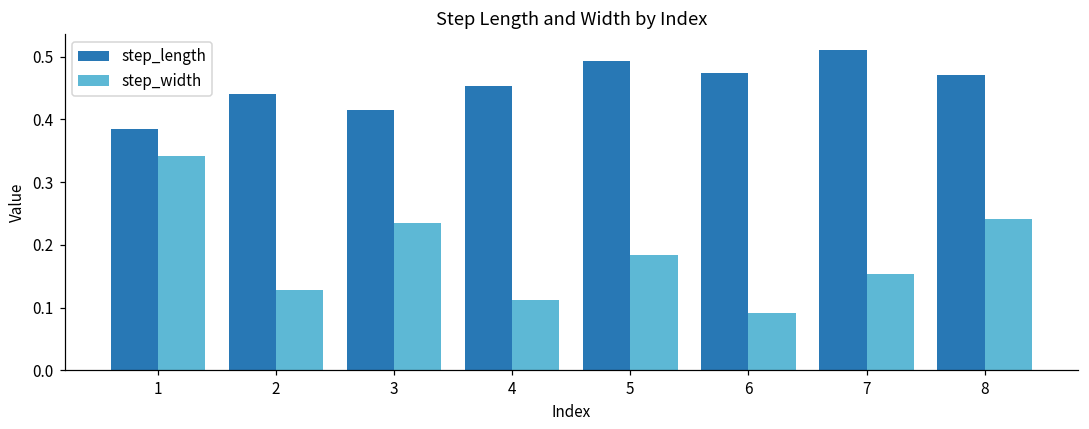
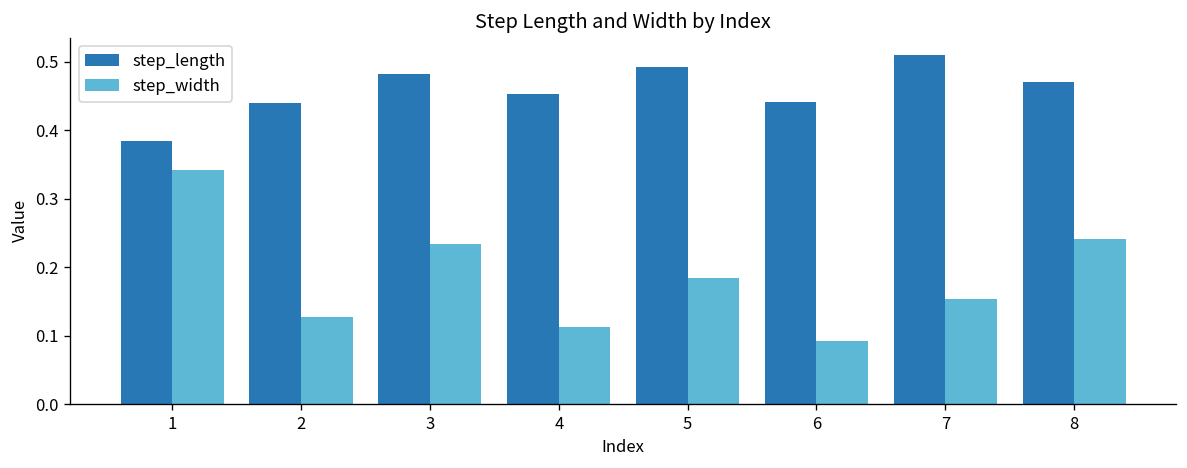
  {
    "step_length": {
      "1": 0.38,
      "2": 0.44,
-     "3": 0.41,
+     "3": 0.48,
      "4": 0.45,
      "5": 0.49,
-     "6": 0.47,
+     "6": 0.44,
      "7": 0.51,
      "8": 0.47
    },
    "step_width": {
      "1": 0.34,
      "2": 0.13,
      "3": 0.23,
      "4": 0.11,
      "5": 0.18,
      "6": 0.09,
      "7": 0.15,
      "8": 0.24
    }
  }
